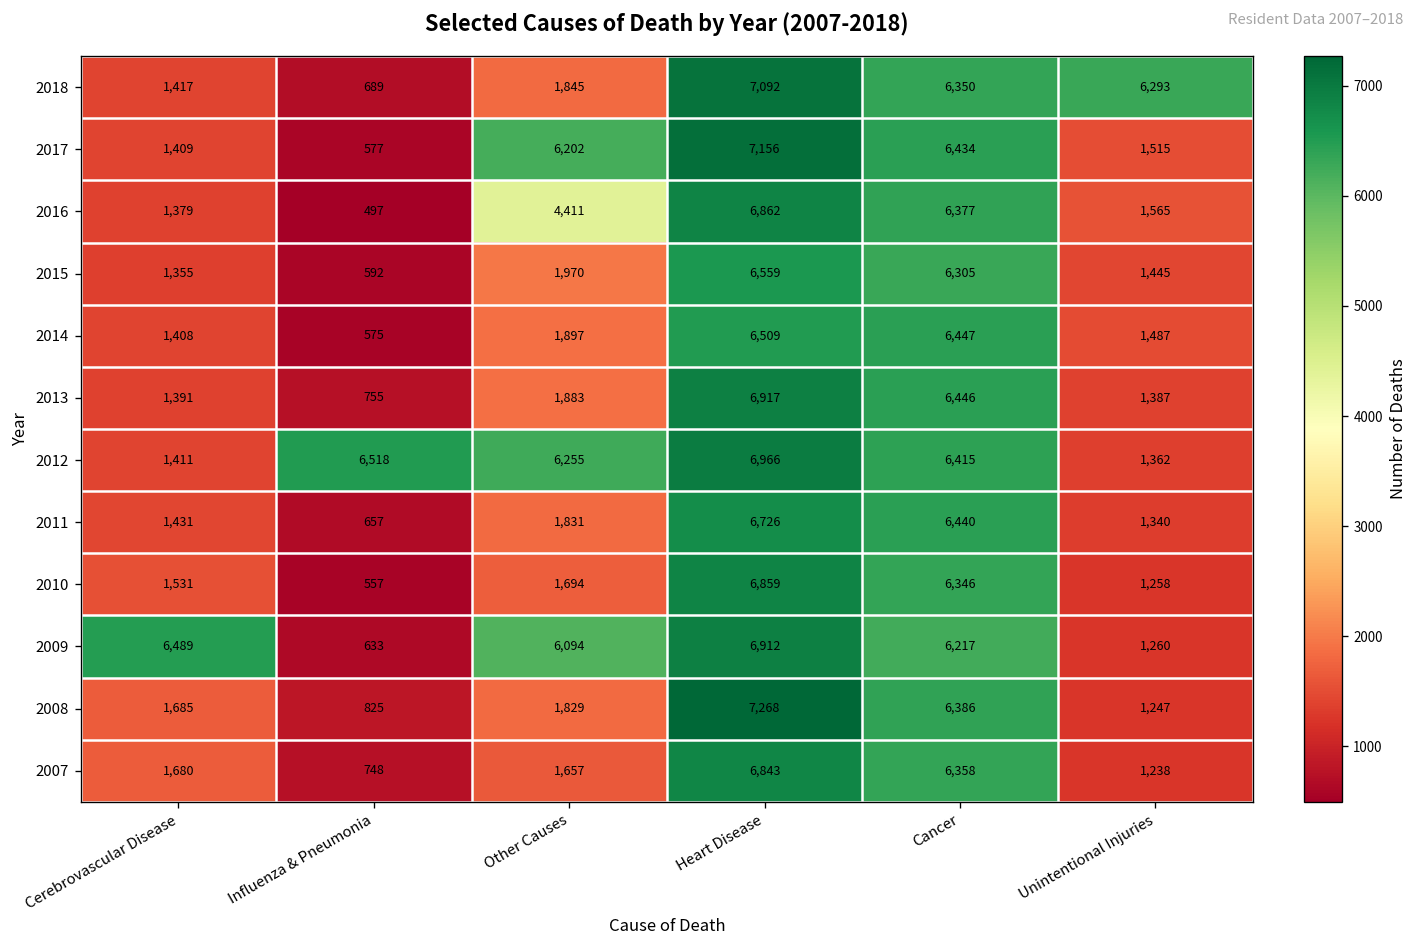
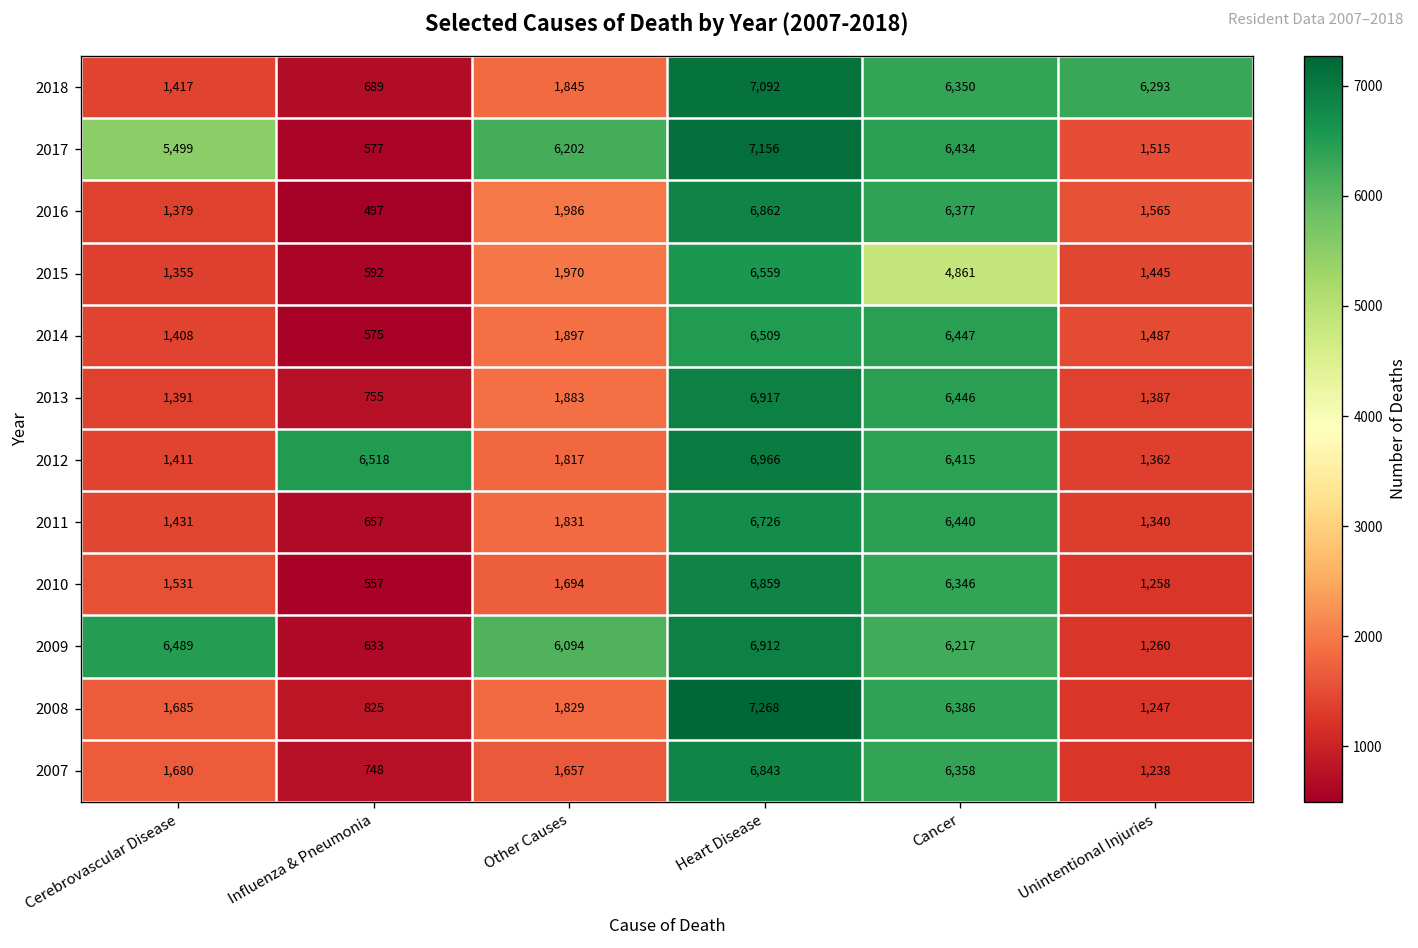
  {
    "2018": {
      "Cerebrovascular Disease": "1,417",
      "Influenza & Pneumonia": "689",
      "Other Causes": "1,845",
      "Heart Disease": "7,092",
      "Cancer": "6,350",
      "Unintentional Injuries": "6,293"
    },
    "2017": {
-     "Cerebrovascular Disease": "1,409",
+     "Cerebrovascular Disease": "5,499",
      "Influenza & Pneumonia": "577",
      "Other Causes": "6,202",
      "Heart Disease": "7,156",
      "Cancer": "6,434",
      "Unintentional Injuries": "1,515"
    },
    "2016": {
      "Cerebrovascular Disease": "1,379",
      "Influenza & Pneumonia": "497",
-     "Other Causes": "4,411",
+     "Other Causes": "1,986",
      "Heart Disease": "6,862",
      "Cancer": "6,377",
      "Unintentional Injuries": "1,565"
    },
    "2015": {
      "Cerebrovascular Disease": "1,355",
      "Influenza & Pneumonia": "592",
      "Other Causes": "1,970",
      "Heart Disease": "6,559",
-     "Cancer": "6,305",
+     "Cancer": "4,861",
      "Unintentional Injuries": "1,445"
    },
    "2014": {
      "Cerebrovascular Disease": "1,408",
      "Influenza & Pneumonia": "575",
      "Other Causes": "1,897",
      "Heart Disease": "6,509",
      "Cancer": "6,447",
      "Unintentional Injuries": "1,487"
    },
    "2013": {
      "Cerebrovascular Disease": "1,391",
      "Influenza & Pneumonia": "755",
      "Other Causes": "1,883",
      "Heart Disease": "6,917",
      "Cancer": "6,446",
      "Unintentional Injuries": "1,387"
    },
    "2012": {
      "Cerebrovascular Disease": "1,411",
      "Influenza & Pneumonia": "6,518",
-     "Other Causes": "6,255",
+     "Other Causes": "1,817",
      "Heart Disease": "6,966",
      "Cancer": "6,415",
      "Unintentional Injuries": "1,362"
    },
    "2011": {
      "Cerebrovascular Disease": "1,431",
      "Influenza & Pneumonia": "657",
      "Other Causes": "1,831",
      "Heart Disease": "6,726",
      "Cancer": "6,440",
      "Unintentional Injuries": "1,340"
    },
    "2010": {
      "Cerebrovascular Disease": "1,531",
      "Influenza & Pneumonia": "557",
      "Other Causes": "1,694",
      "Heart Disease": "6,859",
      "Cancer": "6,346",
      "Unintentional Injuries": "1,258"
    },
    "2009": {
      "Cerebrovascular Disease": "6,489",
      "Influenza & Pneumonia": "633",
      "Other Causes": "6,094",
      "Heart Disease": "6,912",
      "Cancer": "6,217",
      "Unintentional Injuries": "1,260"
    },
    "2008": {
      "Cerebrovascular Disease": "1,685",
      "Influenza & Pneumonia": "825",
      "Other Causes": "1,829",
      "Heart Disease": "7,268",
      "Cancer": "6,386",
      "Unintentional Injuries": "1,247"
    },
    "2007": {
      "Cerebrovascular Disease": "1,680",
      "Influenza & Pneumonia": "748",
      "Other Causes": "1,657",
      "Heart Disease": "6,843",
      "Cancer": "6,358",
      "Unintentional Injuries": "1,238"
    }
  }
